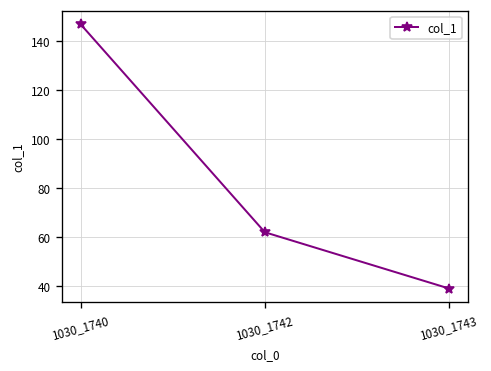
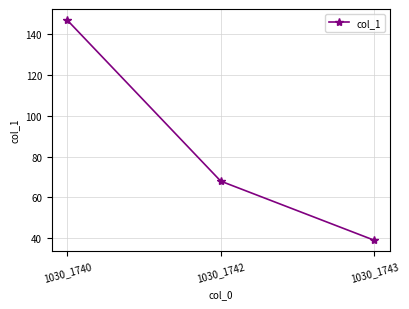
  {
    "1030_1740": 147,
-   "1030_1742": 62,
+   "1030_1742": 68,
    "1030_1743": 39
  }
